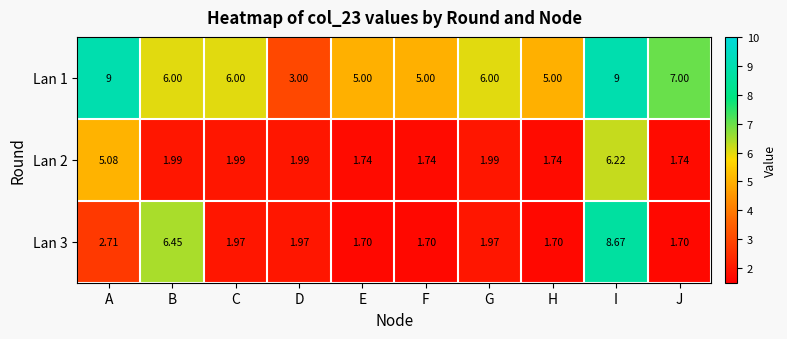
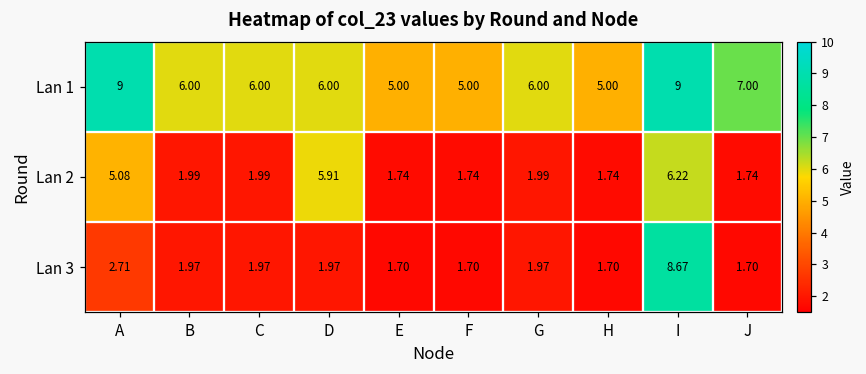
  {
    "Lan 1": {
      "A": 9,
      "B": 6.00,
      "C": 6.00,
-     "D": 3.00,
+     "D": 6.00,
      "E": 5.00,
      "F": 5.00,
      "G": 6.00,
      "H": 5.00,
      "I": 9,
      "J": 7.00
    },
    "Lan 2": {
      "A": 5.08,
      "B": 1.99,
      "C": 1.99,
-     "D": 1.99,
+     "D": 5.91,
      "E": 1.74,
      "F": 1.74,
      "G": 1.99,
      "H": 1.74,
      "I": 6.22,
      "J": 1.74
    },
    "Lan 3": {
      "A": 2.71,
-     "B": 6.45,
+     "B": 1.97,
      "C": 1.97,
      "D": 1.97,
      "E": 1.70,
      "F": 1.70,
      "G": 1.97,
      "H": 1.70,
      "I": 8.67,
      "J": 1.70
    }
  }
